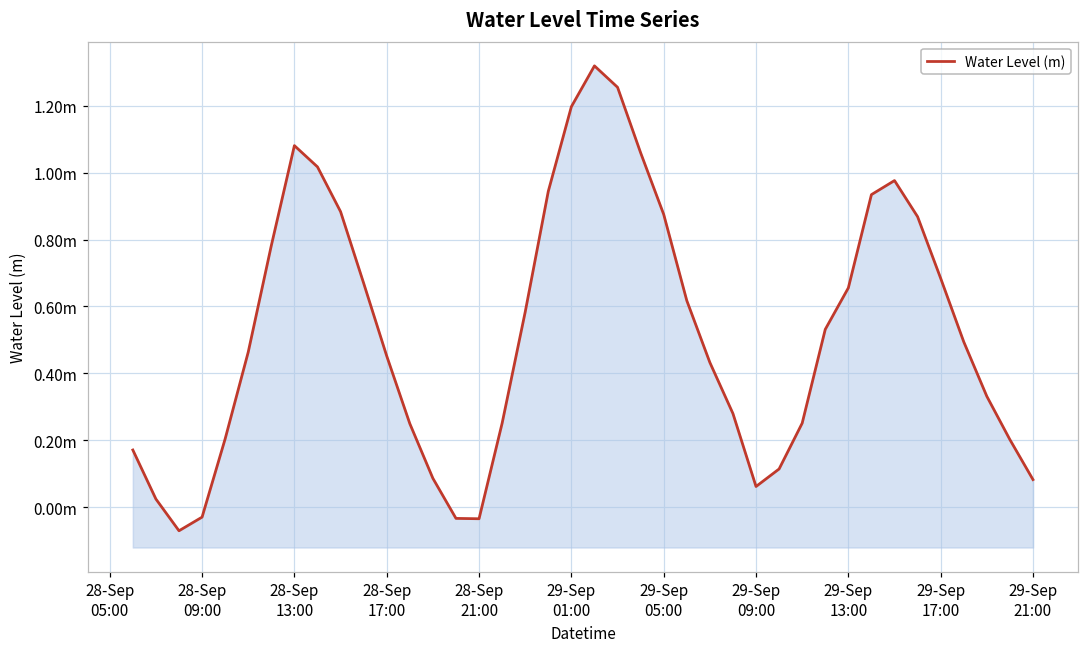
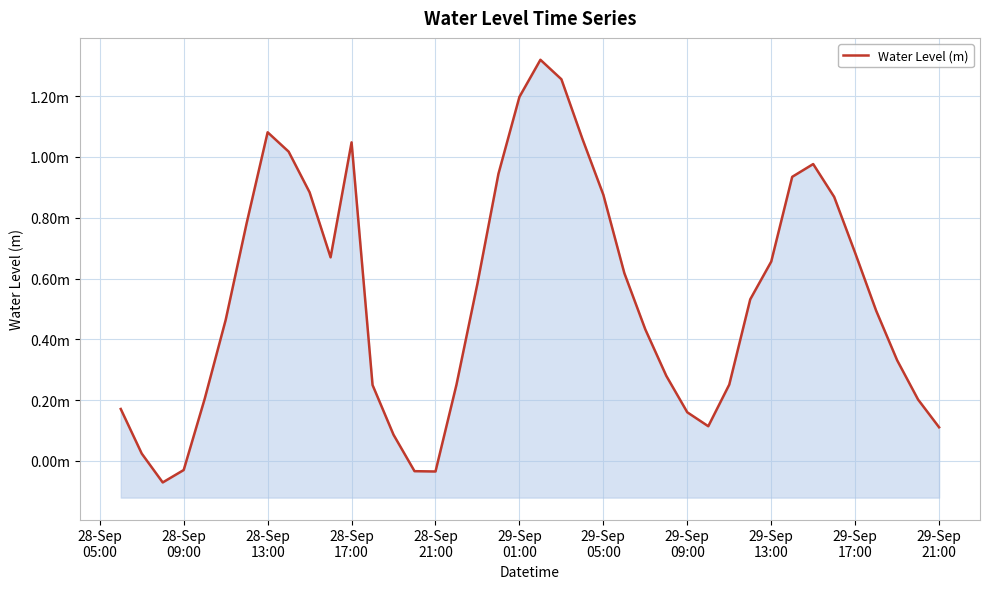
  {
    "28-Sep 09:00": "-0.03m",
    "28-Sep 13:00": "1.08m",
-   "28-Sep 17:00": "0.45m",
+   "28-Sep 17:00": "1.05m",
    "28-Sep 21:00": "-0.03m",
    "29-Sep 01:00": "1.20m",
    "29-Sep 05:00": "0.88m",
-   "29-Sep 09:00": "0.06m",
+   "29-Sep 09:00": "0.16m",
    "29-Sep 13:00": "0.66m",
    "29-Sep 17:00": "0.68m",
-   "29-Sep 21:00": "0.08m"
+   "29-Sep 21:00": "0.11m"
  }
